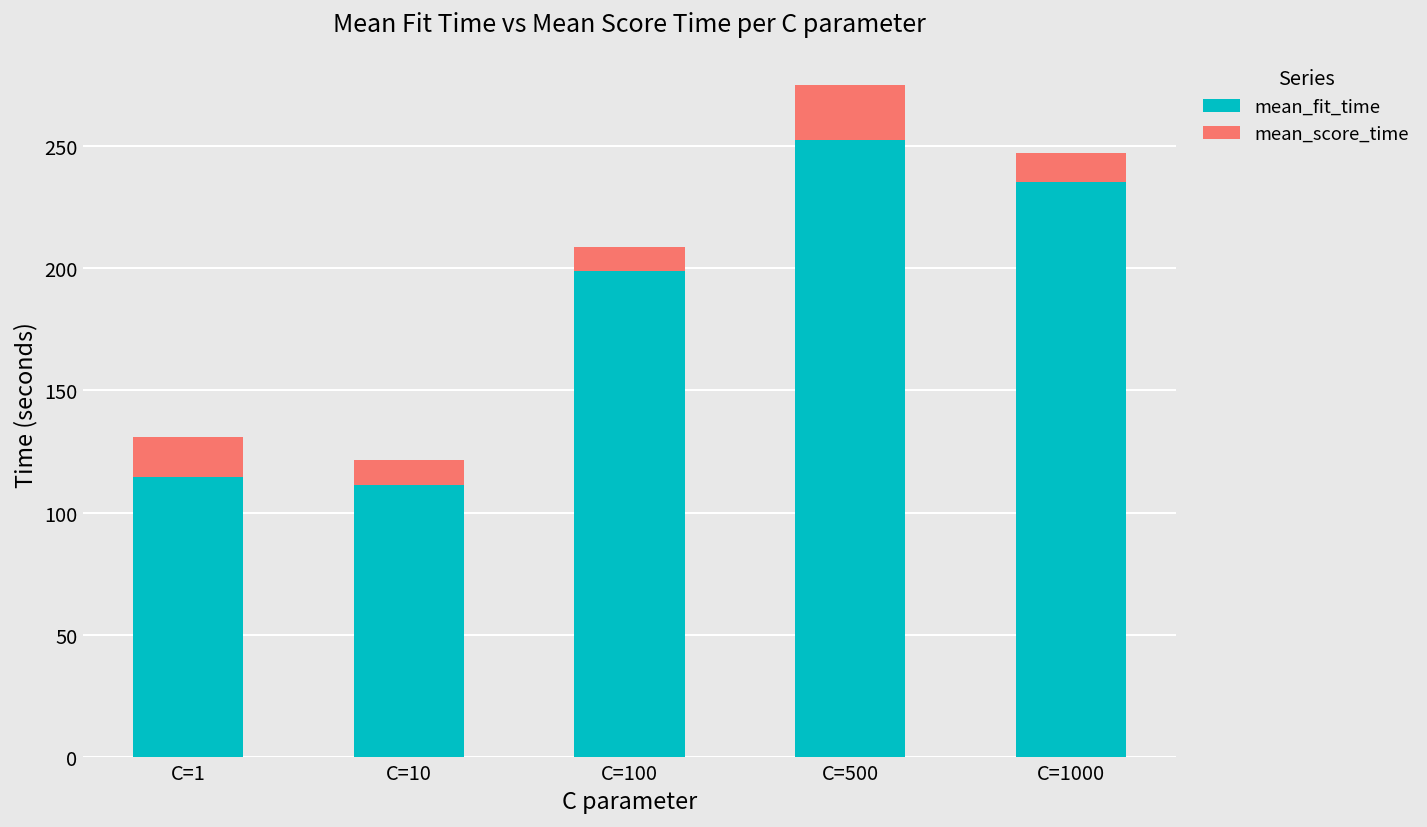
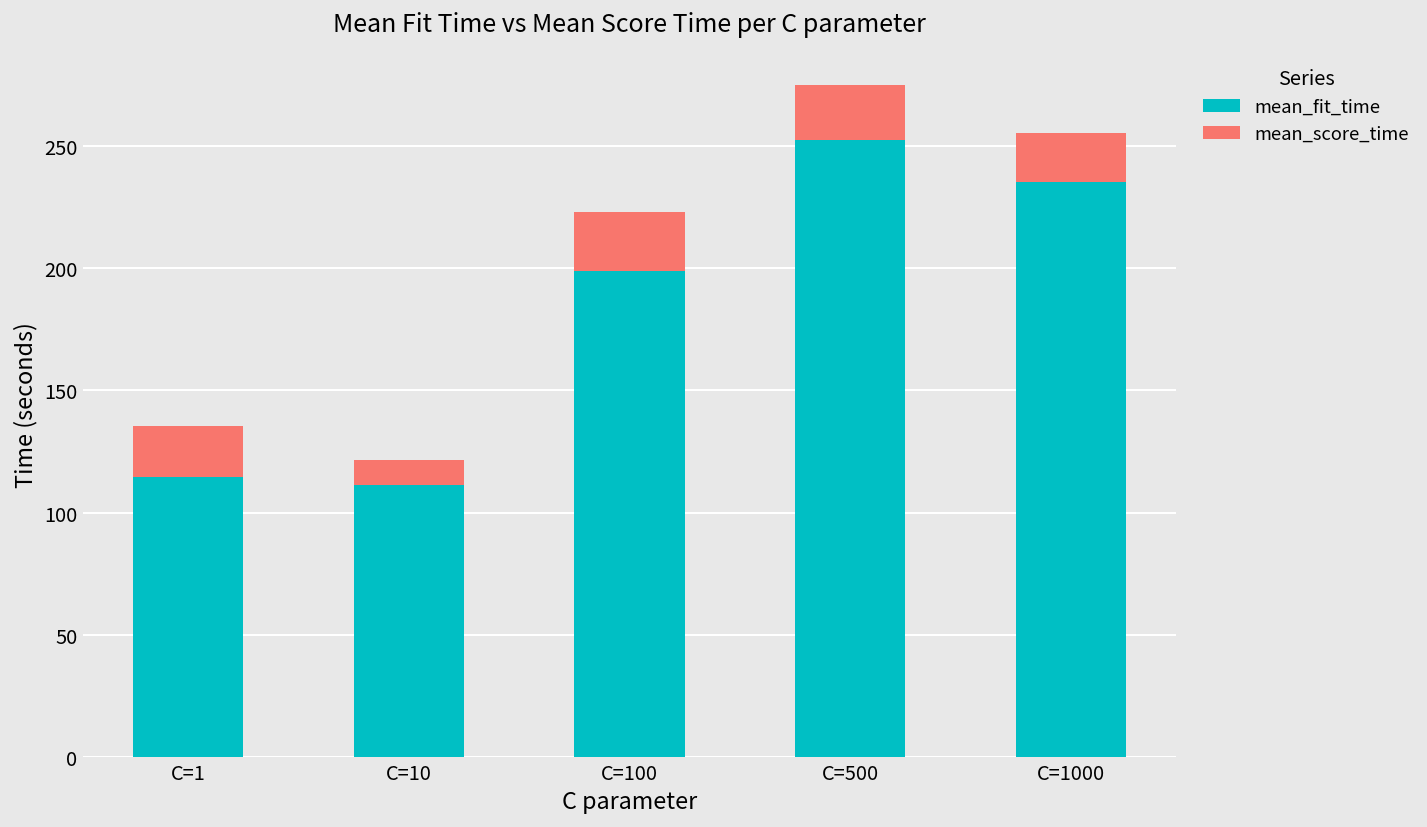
  {
    "mean_fit_time": {
      "C=1": 114,
      "C=10": 111,
      "C=100": 199,
      "C=500": 252,
      "C=1000": 235
    },
    "mean_score_time": {
-     "C=1": 17,
+     "C=1": 21,
      "C=10": 10,
-     "C=100": 10,
+     "C=100": 24,
      "C=500": 23,
-     "C=1000": 12
+     "C=1000": 20
    }
  }
